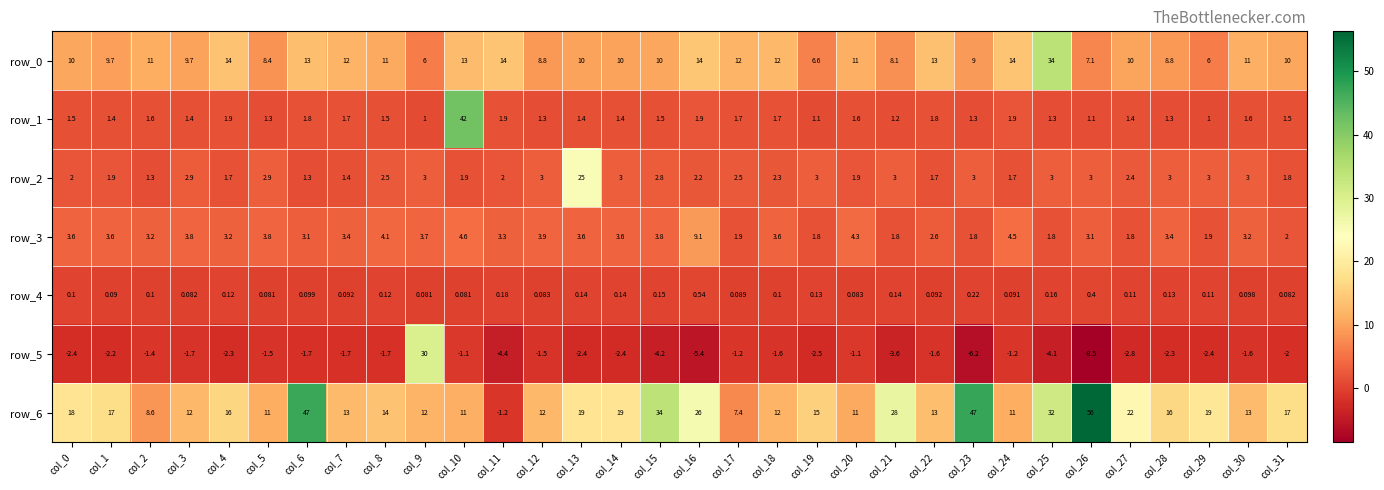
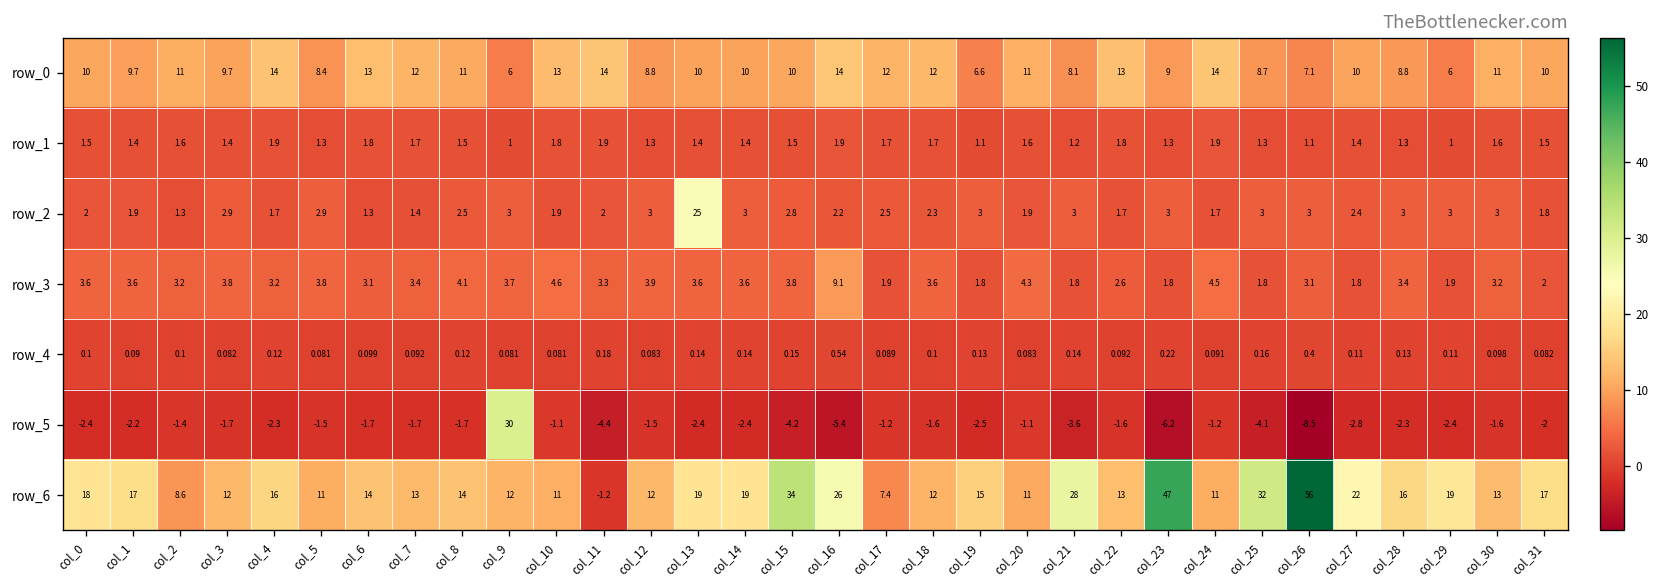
  {
    "row_0": {
      "col_0": 10,
      "col_1": 9.7,
      "col_2": 11,
      "col_3": 9.7,
      "col_4": 14,
      "col_5": 8.4,
      "col_6": 13,
      "col_7": 12,
      "col_8": 11,
      "col_9": 6,
      "col_10": 13,
      "col_11": 14,
      "col_12": 8.8,
      "col_13": 10,
      "col_14": 10,
      "col_15": 10,
      "col_16": 14,
      "col_17": 12,
      "col_18": 12,
      "col_19": 6.6,
      "col_20": 11,
      "col_21": 8.1,
      "col_22": 13,
      "col_23": 9,
      "col_24": 14,
-     "col_25": 34,
+     "col_25": 8.7,
      "col_26": 7.1,
      "col_27": 10,
      "col_28": 8.8,
      "col_29": 6,
      "col_30": 11,
      "col_31": 10
    },
    "row_1": {
      "col_0": 1.5,
      "col_1": 1.4,
      "col_2": 1.6,
      "col_3": 1.4,
      "col_4": 1.9,
      "col_5": 1.3,
      "col_6": 1.8,
      "col_7": 1.7,
      "col_8": 1.5,
      "col_9": 1,
-     "col_10": 42,
+     "col_10": 1.8,
      "col_11": 1.9,
      "col_12": 1.3,
      "col_13": 1.4,
      "col_14": 1.4,
      "col_15": 1.5,
      "col_16": 1.9,
      "col_17": 1.7,
      "col_18": 1.7,
      "col_19": 1.1,
      "col_20": 1.6,
      "col_21": 1.2,
      "col_22": 1.8,
      "col_23": 1.3,
      "col_24": 1.9,
      "col_25": 1.3,
      "col_26": 1.1,
      "col_27": 1.4,
      "col_28": 1.3,
      "col_29": 1,
      "col_30": 1.6,
      "col_31": 1.5
    },
    "row_6": {
      "col_0": 18,
      "col_1": 17,
      "col_2": 8.6,
      "col_3": 12,
      "col_4": 16,
      "col_5": 11,
-     "col_6": 47,
+     "col_6": 14,
      "col_7": 13,
      "col_8": 14,
      "col_9": 12,
      "col_10": 11,
      "col_11": -1.2,
      "col_12": 12,
      "col_13": 19,
      "col_14": 19,
      "col_15": 34,
      "col_16": 26,
      "col_17": 7.4,
      "col_18": 12,
      "col_19": 15,
      "col_20": 11,
      "col_21": 28,
      "col_22": 13,
      "col_23": 47,
      "col_24": 11,
      "col_25": 32,
      "col_26": 56,
      "col_27": 22,
      "col_28": 16,
      "col_29": 19,
      "col_30": 13,
      "col_31": 17
    }
  }
